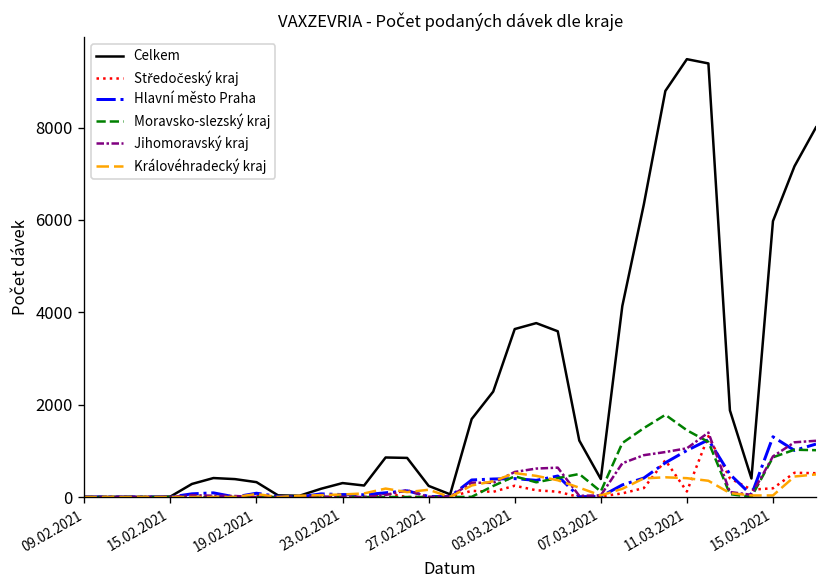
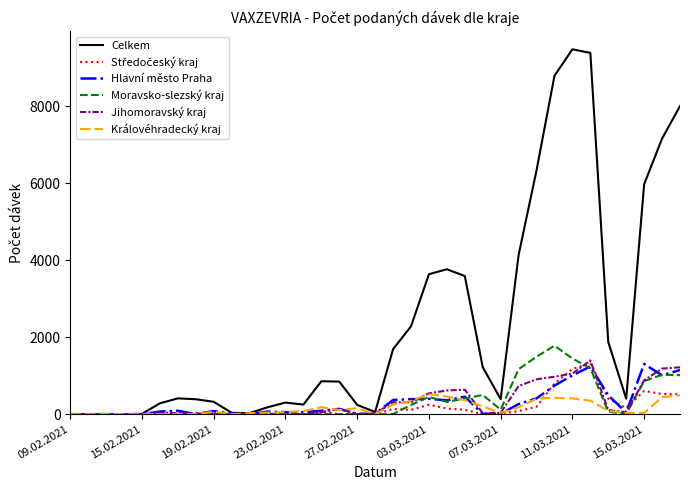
  {
    "Celkem": {
      "19.02.2021": 300,
      "23.02.2021": 300,
      "27.02.2021": 200,
      "03.03.2021": 3600,
      "07.03.2021": 400,
      "11.03.2021": 9500,
      "15.03.2021": 6000
    },
    "Středočeský kraj": {
      "03.03.2021": 200,
-     "11.03.2021": 100,
-     "15.03.2021": 200
+     "11.03.2021": 1200,
+     "15.03.2021": 600
    },
    "Hlavní město Praha": {
      "15.03.2021": 1300
    },
    "Moravsko-slezský kraj": {
      "07.03.2021": 100,
      "11.03.2021": 1400
    },
    "Královéhradecký kraj": {
      "27.02.2021": 200,
      "11.03.2021": 400,
      "15.03.2021": 0
    }
  }
